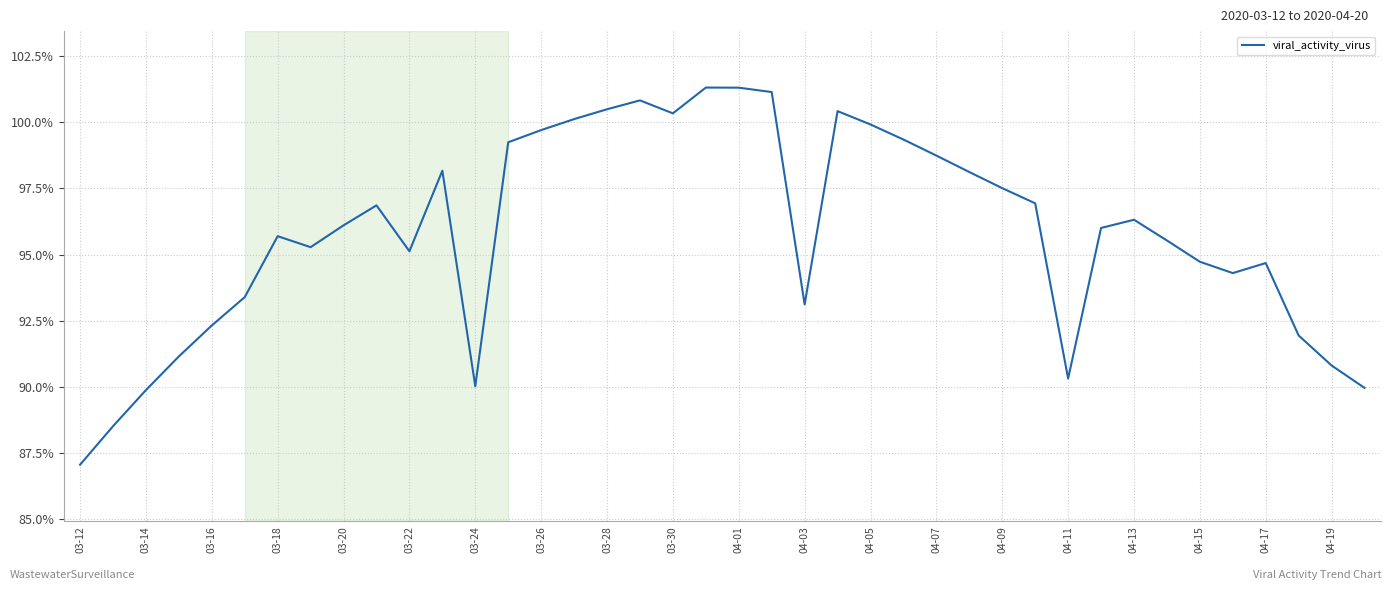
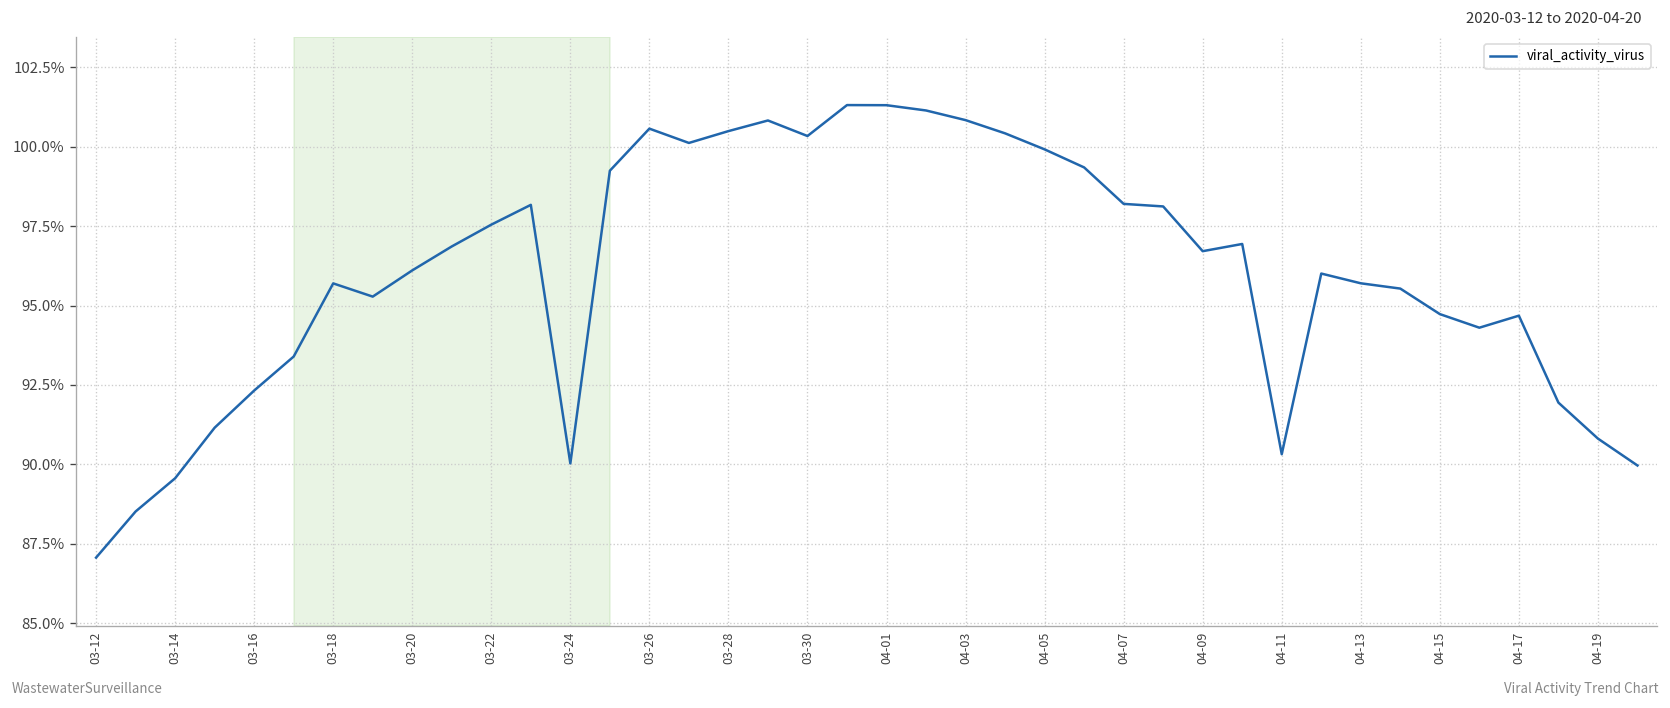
  {
    "03-12": "87.1%",
-   "03-14": "89.9%",
+   "03-14": "89.6%",
    "03-16": "92.3%",
    "03-18": "95.7%",
    "03-20": "96.1%",
-   "03-22": "95.1%",
+   "03-22": "97.5%",
    "03-24": "90.0%",
-   "03-26": "99.7%",
+   "03-26": "100.6%",
    "03-28": "100.5%",
    "03-30": "100.3%",
    "04-01": "101.3%",
-   "04-03": "93.1%",
+   "04-03": "100.8%",
    "04-05": "99.9%",
-   "04-07": "98.7%",
-   "04-09": "97.5%",
+   "04-07": "98.2%",
+   "04-09": "96.7%",
    "04-11": "90.3%",
-   "04-13": "96.3%",
+   "04-13": "95.7%",
    "04-15": "94.7%",
    "04-17": "94.7%",
    "04-19": "90.8%"
  }
